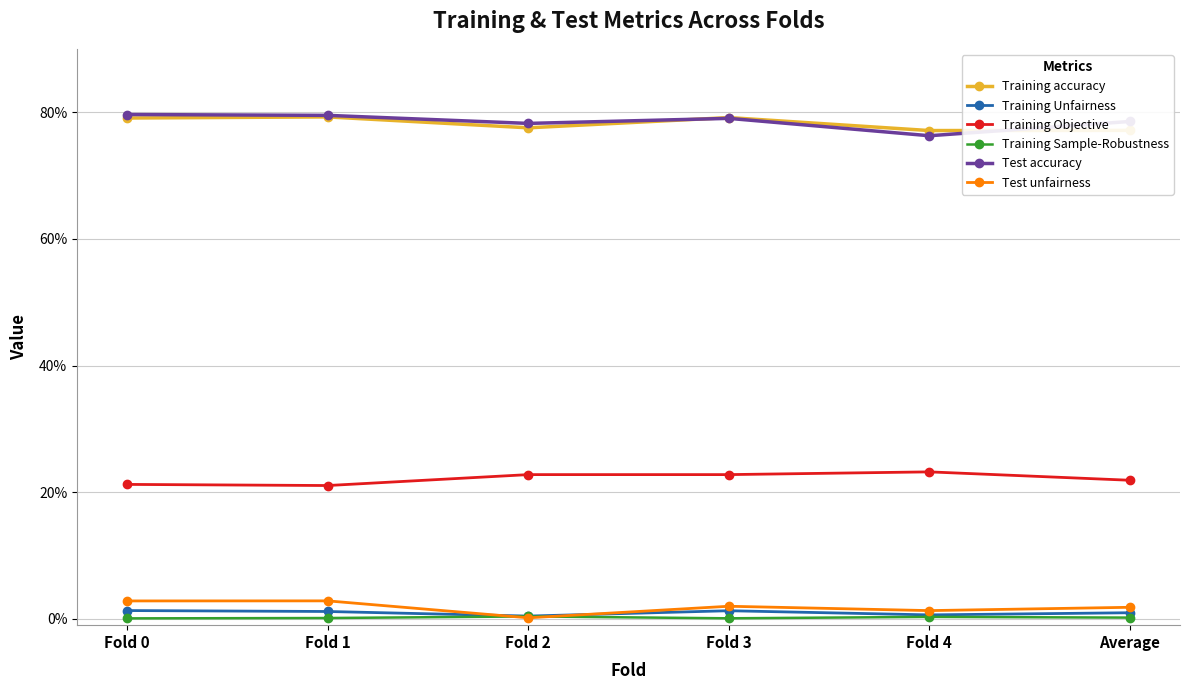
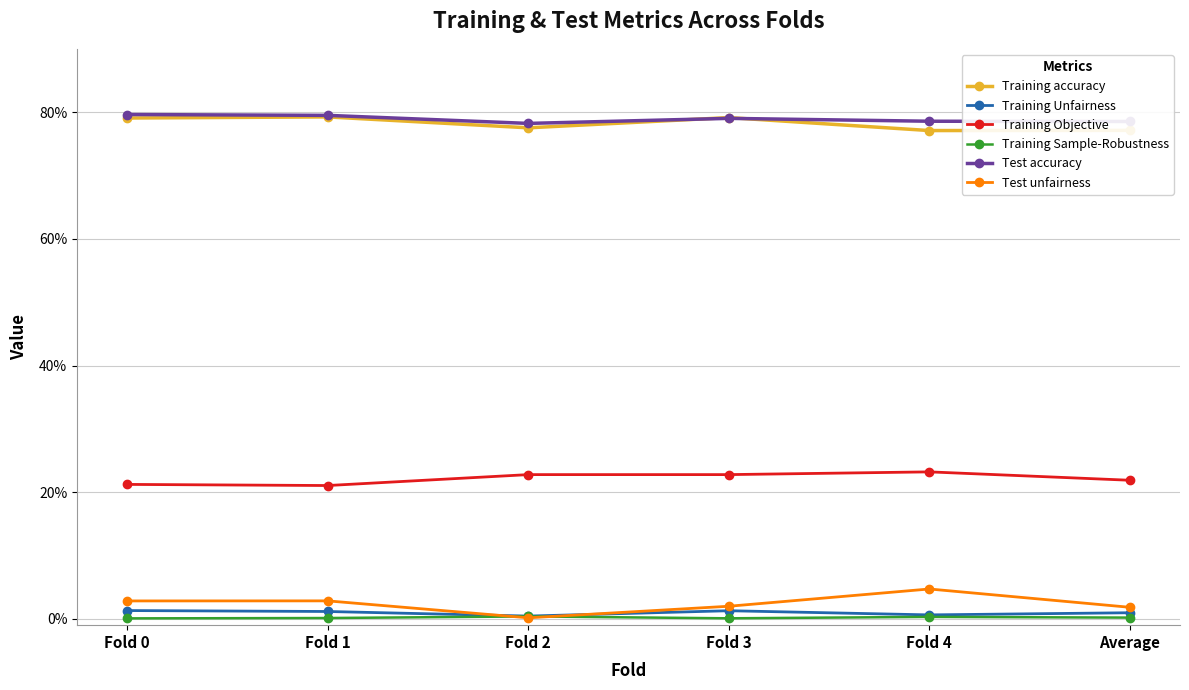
  {
    "Training accuracy": {
      "Fold 0": "79%",
      "Fold 2": "78%",
      "Fold 4": "77%"
    },
    "Training Unfairness": {
      "Fold 0": "1%",
      "Fold 1": "1%",
      "Fold 3": "1%",
      "Average": "1%"
    },
    "Training Objective": {
      "Fold 0": "21%",
      "Fold 1": "21%",
      "Fold 2": "23%",
      "Fold 3": "23%",
      "Fold 4": "23%",
      "Average": "22%"
    },
    "Training Sample-Robustness": {
      "Fold 0": "0%",
      "Fold 1": "0%",
      "Fold 3": "0%",
      "Average": "0%"
    },
    "Test accuracy": {
      "Fold 0": "80%",
      "Fold 2": "78%",
-     "Fold 4": "76%"
+     "Fold 4": "79%"
    },
    "Test unfairness": {
      "Fold 0": "3%",
      "Fold 1": "3%",
      "Fold 3": "2%",
-     "Fold 4": "1%",
+     "Fold 4": "5%",
      "Average": "2%"
    }
  }
